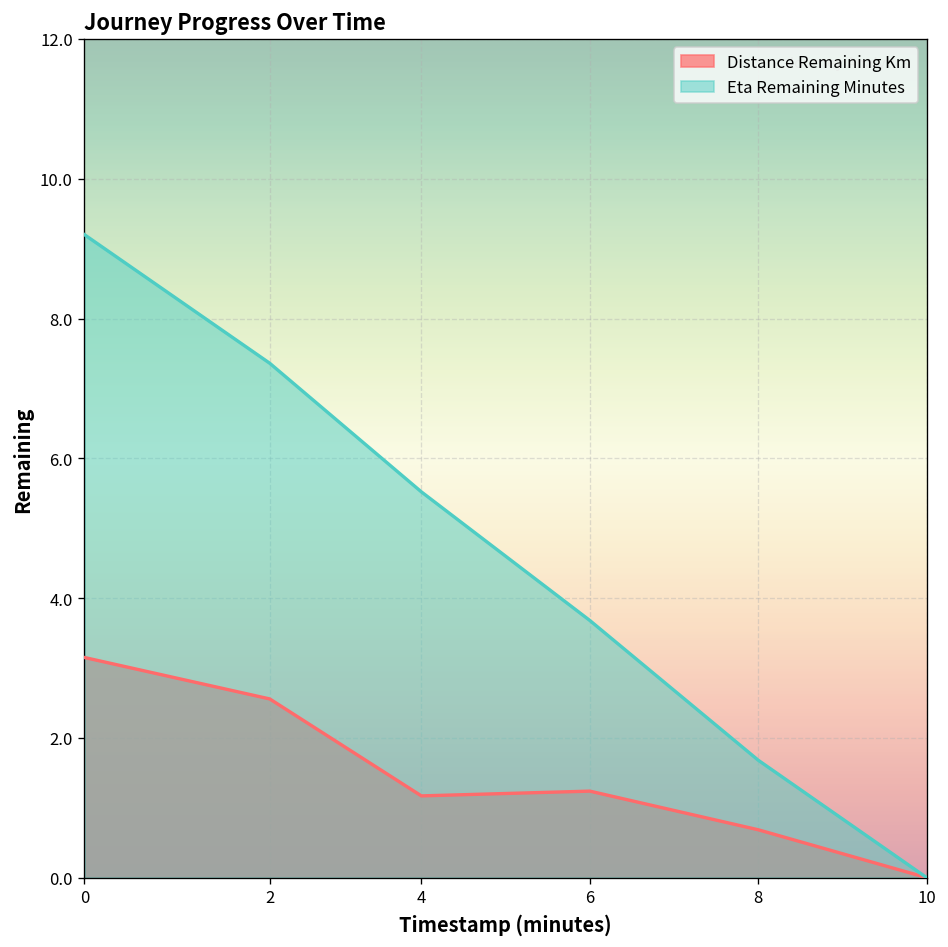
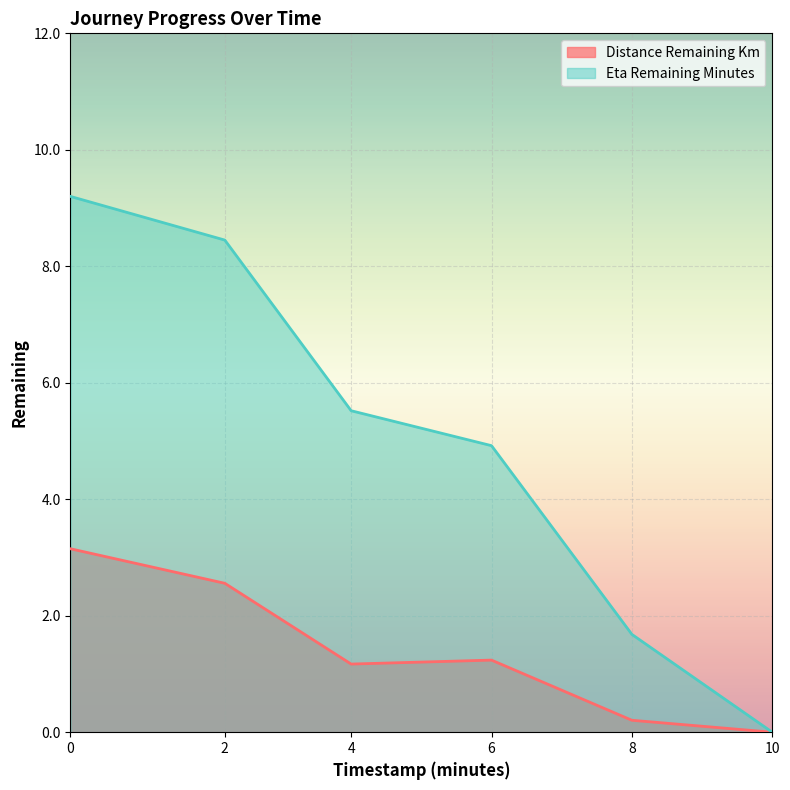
  {
    "Distance Remaining Km": {
      "0": 3.2,
      "2": 2.6,
      "4": 1.2,
      "6": 1.2,
-     "8": 0.7
+     "8": 0.2
    },
    "Eta Remaining Minutes": {
      "0": 9.2,
-     "2": 7.4,
+     "2": 8.5,
      "4": 5.5,
-     "6": 3.7,
+     "6": 4.9,
      "8": 1.7
    }
  }
